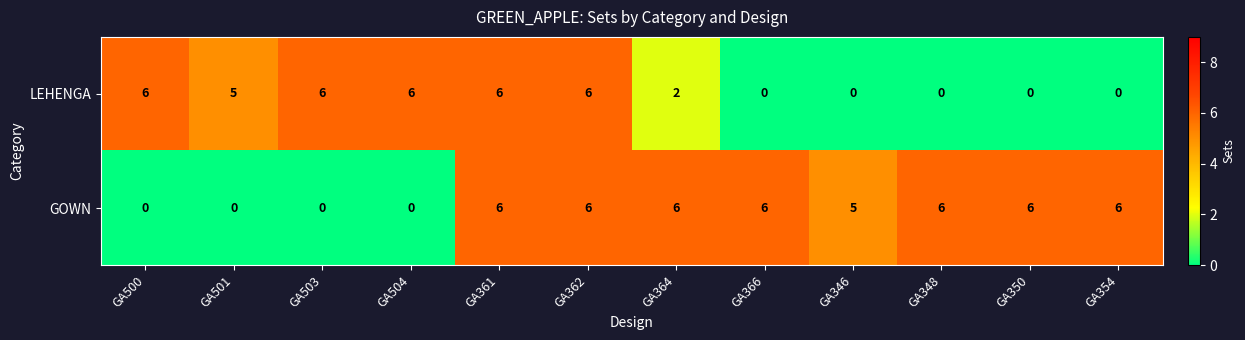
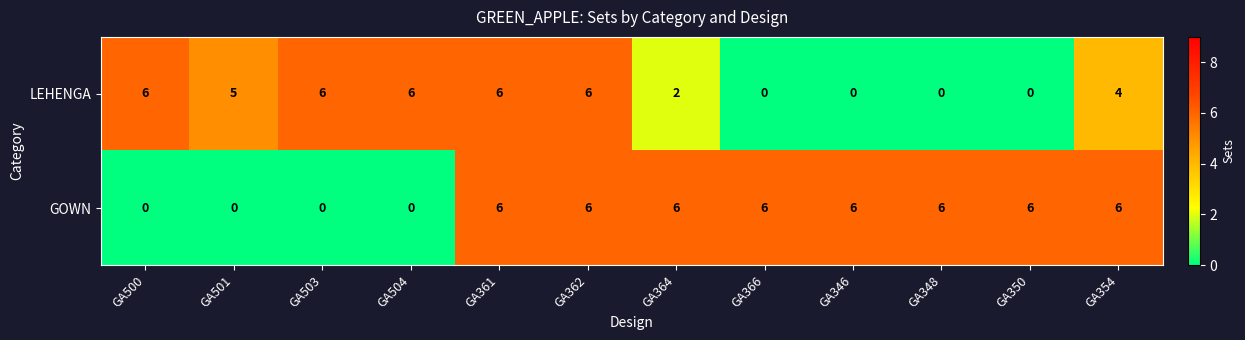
  {
    "LEHENGA": {
      "GA500": 6,
      "GA501": 5,
      "GA503": 6,
      "GA504": 6,
      "GA361": 6,
      "GA362": 6,
      "GA364": 2,
      "GA366": 0,
      "GA346": 0,
      "GA348": 0,
      "GA350": 0,
-     "GA354": 0
+     "GA354": 4
    },
    "GOWN": {
      "GA500": 0,
      "GA501": 0,
      "GA503": 0,
      "GA504": 0,
      "GA361": 6,
      "GA362": 6,
      "GA364": 6,
      "GA366": 6,
-     "GA346": 5,
+     "GA346": 6,
      "GA348": 6,
      "GA350": 6,
      "GA354": 6
    }
  }
